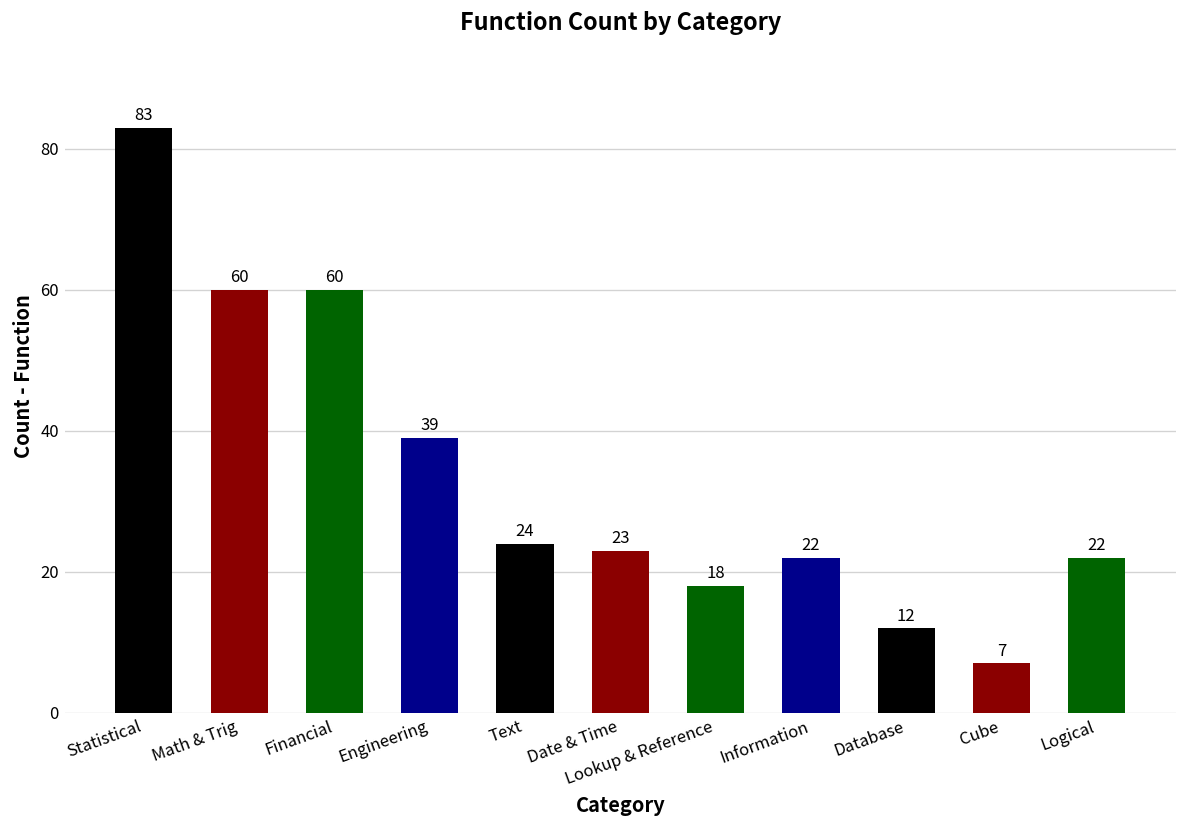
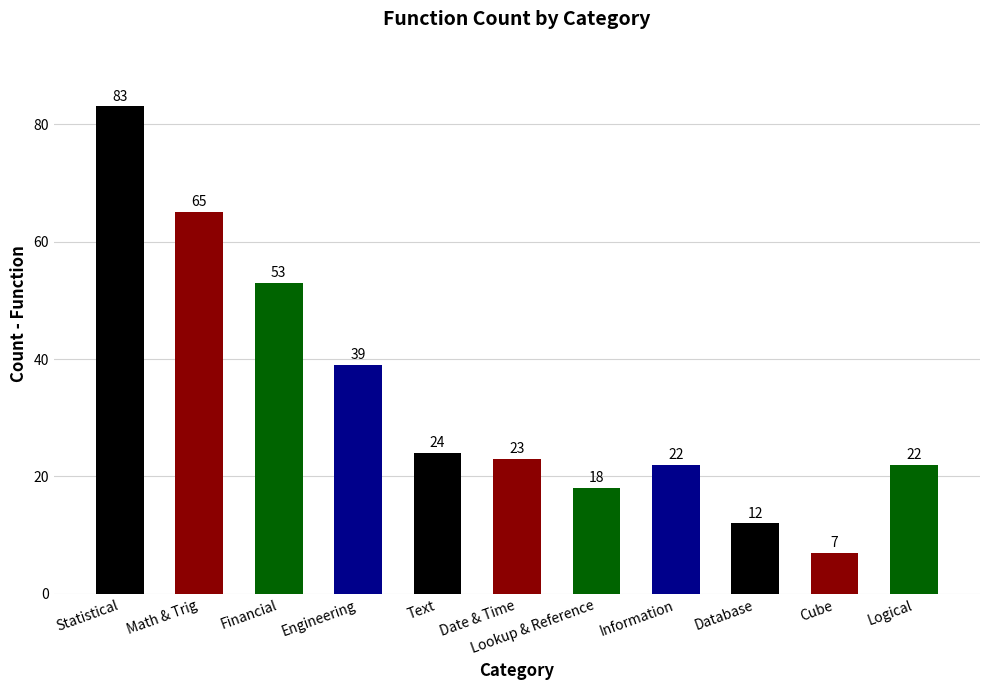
  {
    "Statistical": 83,
-   "Math & Trig": 60,
-   "Financial": 60,
+   "Math & Trig": 65,
+   "Financial": 53,
    "Engineering": 39,
    "Text": 24,
    "Date & Time": 23,
    "Lookup & Reference": 18,
    "Information": 22,
    "Database": 12,
    "Cube": 7,
    "Logical": 22
  }
